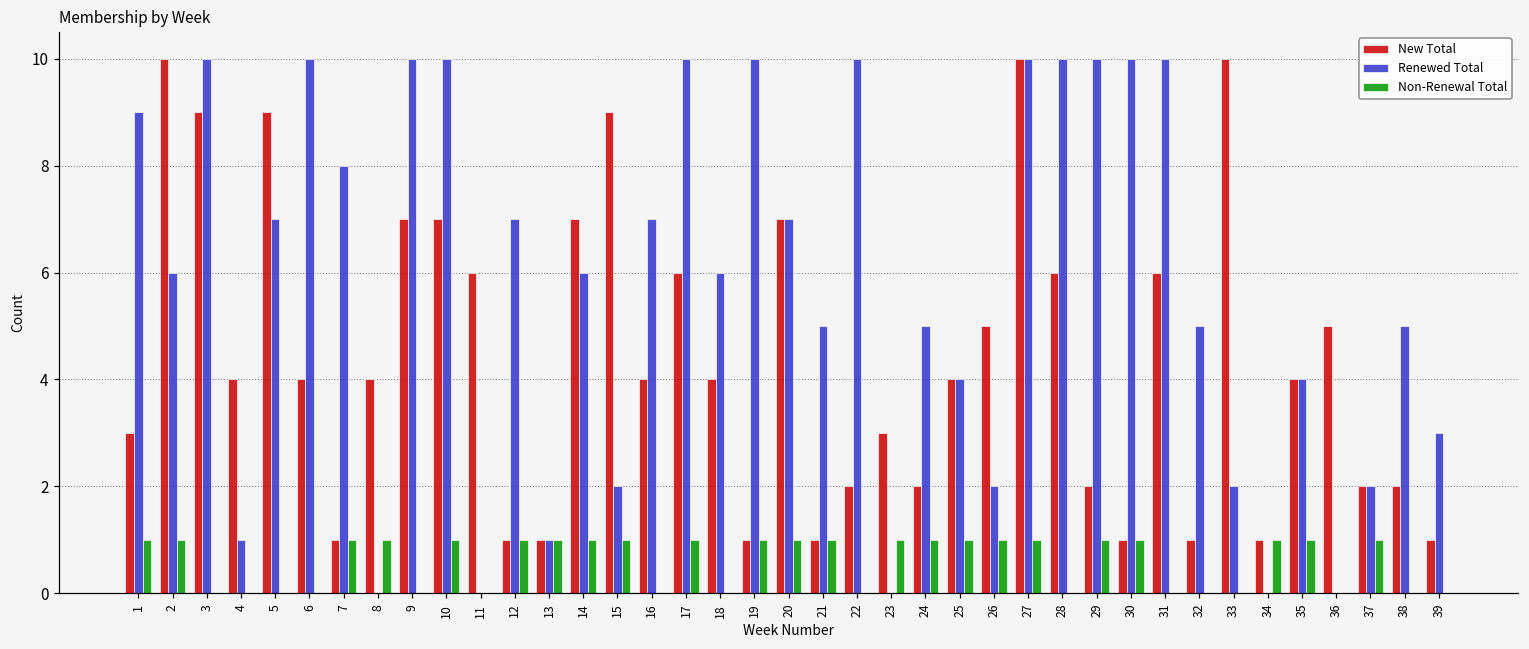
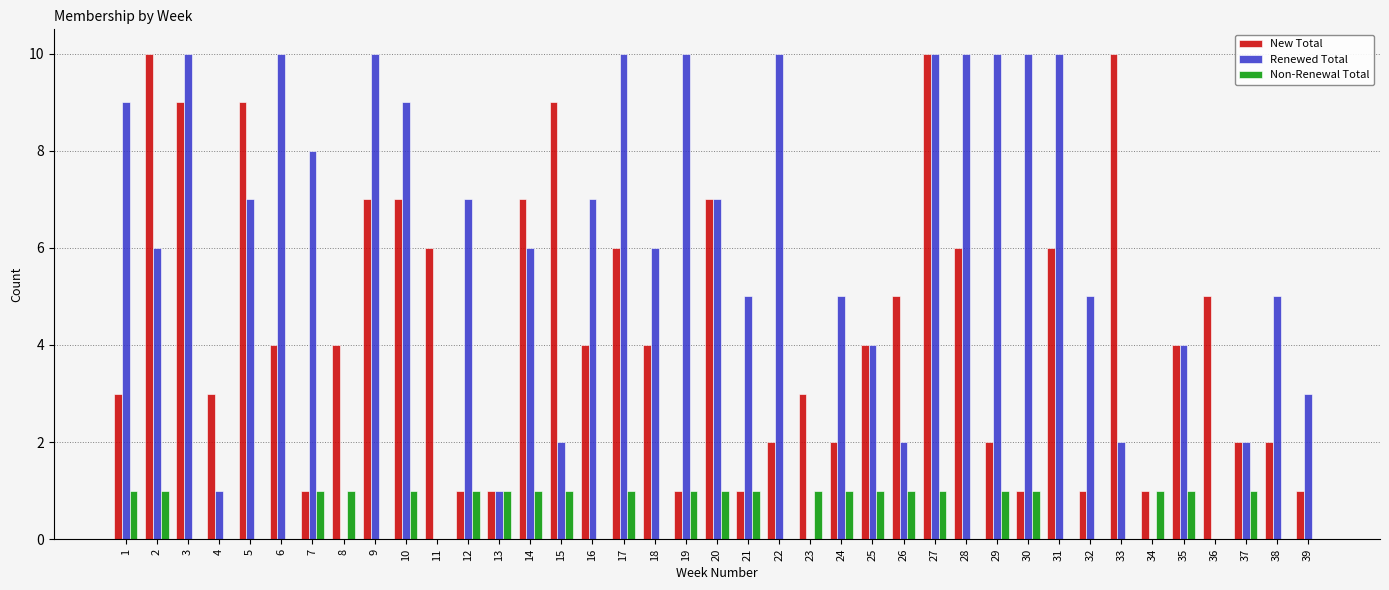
  {
    "New Total": {
      "1": 3,
      "2": 10,
      "3": 9,
-     "4": 4,
+     "4": 3,
      "5": 9,
      "6": 4,
      "7": 1,
      "8": 4,
      "9": 7,
      "10": 7,
      "11": 6,
      "12": 1,
      "13": 1,
      "14": 7,
      "15": 9,
      "16": 4,
      "17": 6,
      "18": 4,
      "19": 1,
      "20": 7,
      "21": 1,
      "22": 2,
      "23": 3,
      "24": 2,
      "25": 4,
      "26": 5,
      "27": 10,
      "28": 6,
      "29": 2,
      "30": 1,
      "31": 6,
      "32": 1,
      "33": 10,
      "34": 1,
      "35": 4,
      "36": 5,
      "37": 2,
      "38": 2,
      "39": 1
    },
    "Renewed Total": {
      "1": 9,
      "2": 6,
      "3": 10,
      "4": 1,
      "5": 7,
      "6": 10,
      "7": 8,
      "8": 0,
      "9": 10,
-     "10": 10,
+     "10": 9,
      "11": 0,
      "12": 7,
      "13": 1,
      "14": 6,
      "15": 2,
      "16": 7,
      "17": 10,
      "18": 6,
      "19": 10,
      "20": 7,
      "21": 5,
      "22": 10,
      "23": 0,
      "24": 5,
      "25": 4,
      "26": 2,
      "27": 10,
      "28": 10,
      "29": 10,
      "30": 10,
      "31": 10,
      "32": 5,
      "33": 2,
      "34": 0,
      "35": 4,
      "36": 0,
      "37": 2,
      "38": 5,
      "39": 3
    },
    "Non-Renewal Total": {
      "1": 1,
      "2": 1,
      "3": 0,
      "4": 0,
      "5": 0,
      "6": 0,
      "7": 1,
      "8": 1,
      "9": 0,
      "10": 1,
      "11": 0,
      "12": 1,
      "13": 1,
      "14": 1,
      "15": 1,
      "16": 0,
      "17": 1,
      "18": 0,
      "19": 1,
      "20": 1,
      "21": 1,
      "22": 0,
      "23": 1,
      "24": 1,
      "25": 1,
      "26": 1,
      "27": 1,
      "28": 0,
      "29": 1,
      "30": 1,
      "31": 0,
      "32": 0,
      "33": 0,
      "34": 1,
      "35": 1,
      "36": 0,
      "37": 1,
      "38": 0,
      "39": 0
    }
  }
